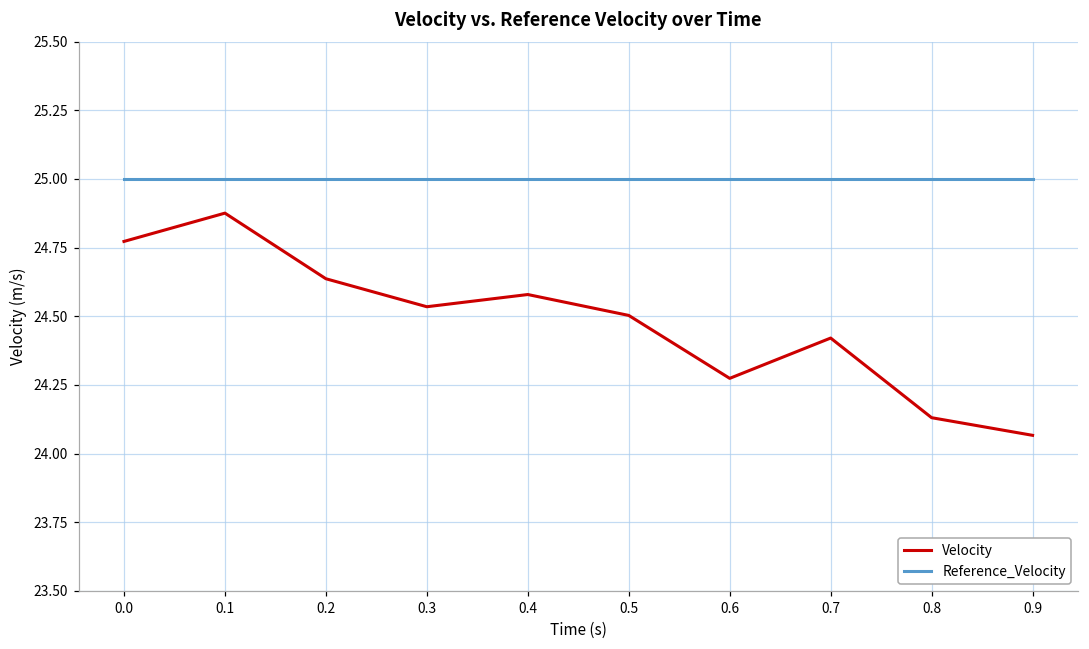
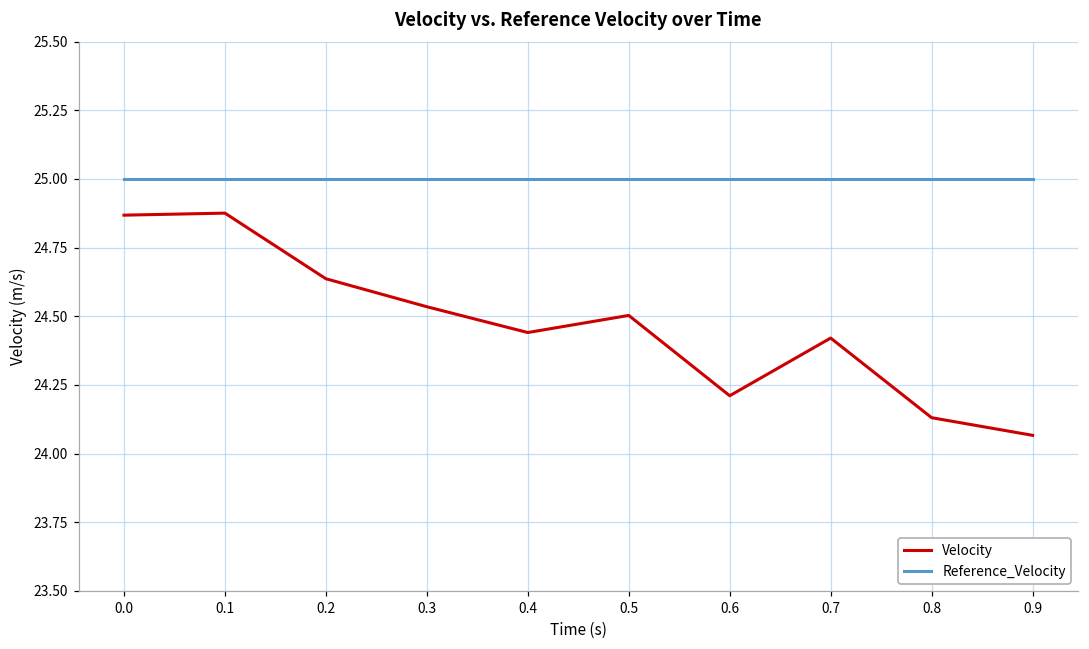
  {
    "Velocity": {
-     "0.0": 24.77,
+     "0.0": 24.87,
      "0.1": 24.88,
      "0.2": 24.64,
      "0.3": 24.53,
-     "0.4": 24.58,
+     "0.4": 24.44,
      "0.5": 24.50,
-     "0.6": 24.27,
+     "0.6": 24.21,
      "0.7": 24.42,
      "0.8": 24.13,
      "0.9": 24.07
    },
    "Reference_Velocity": {
      "0.0": 25.00,
      "0.1": 25.00,
      "0.2": 25.00,
      "0.3": 25.00,
      "0.4": 25.00,
      "0.5": 25.00,
      "0.6": 25.00,
      "0.7": 25.00,
      "0.8": 25.00,
      "0.9": 25.00
    }
  }
